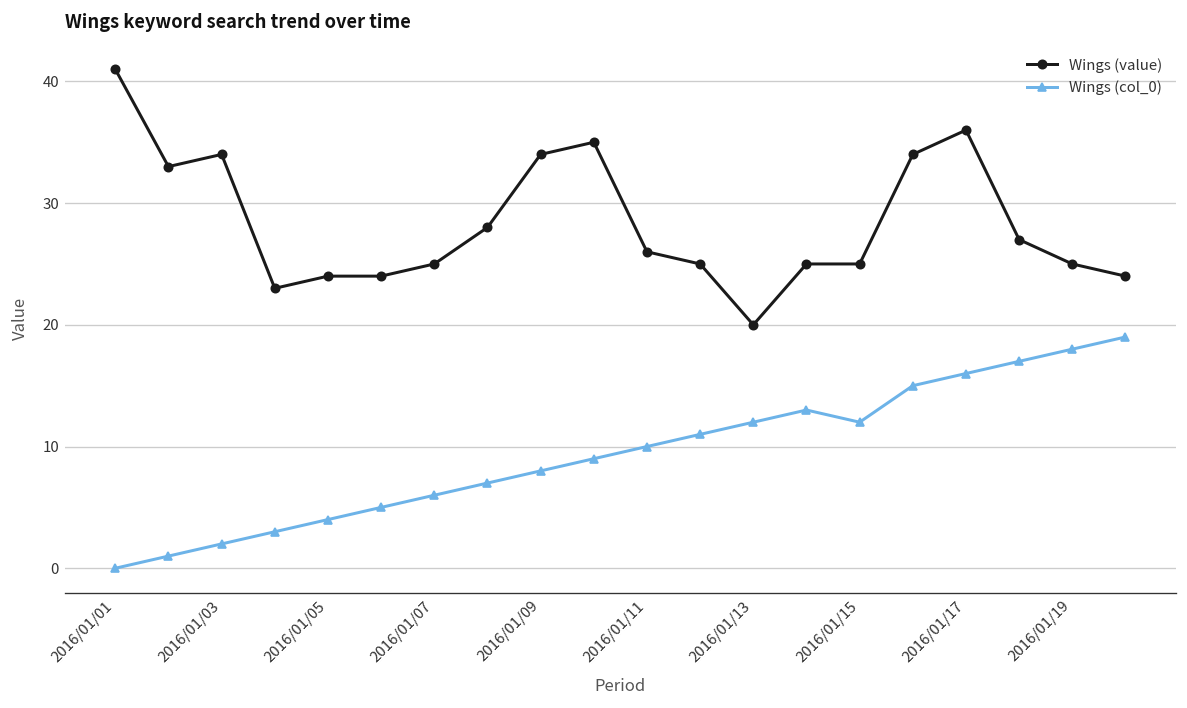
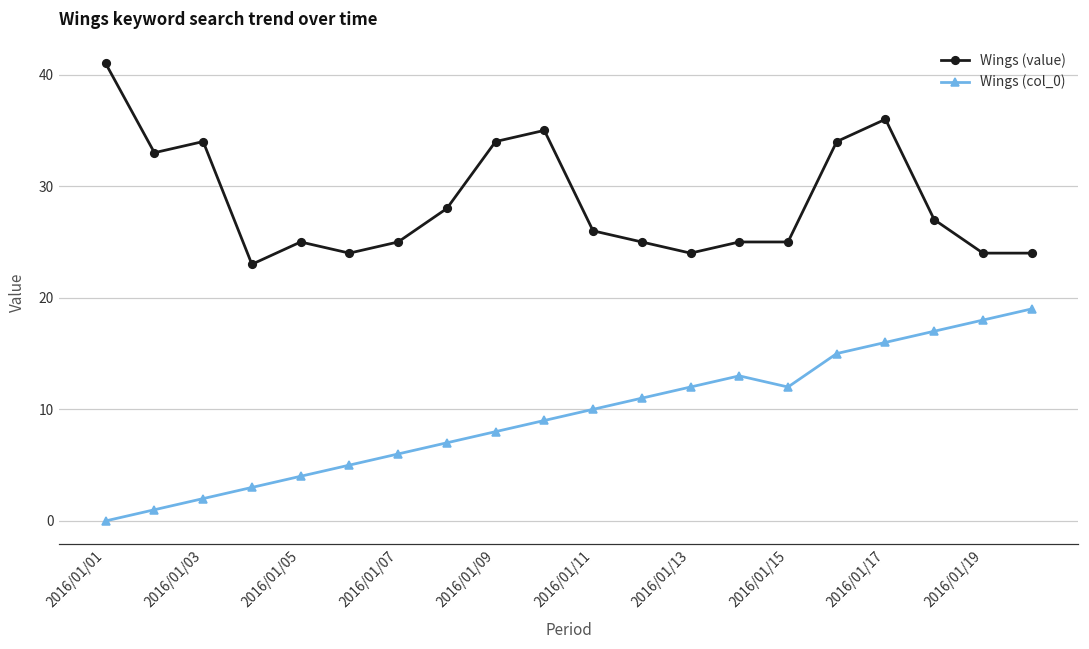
  {
    "Wings (value)": {
      "2016/01/01": 41,
      "2016/01/03": 34,
-     "2016/01/05": 24,
+     "2016/01/05": 25,
      "2016/01/07": 25,
      "2016/01/09": 34,
      "2016/01/11": 26,
-     "2016/01/13": 20,
+     "2016/01/13": 24,
      "2016/01/15": 25,
      "2016/01/17": 36,
-     "2016/01/19": 25
+     "2016/01/19": 24
    },
    "Wings (col_0)": {
      "2016/01/01": 0,
      "2016/01/03": 2,
      "2016/01/05": 4,
      "2016/01/07": 6,
      "2016/01/09": 8,
      "2016/01/11": 10,
      "2016/01/13": 12,
      "2016/01/15": 12,
      "2016/01/17": 16,
      "2016/01/19": 18
    }
  }
